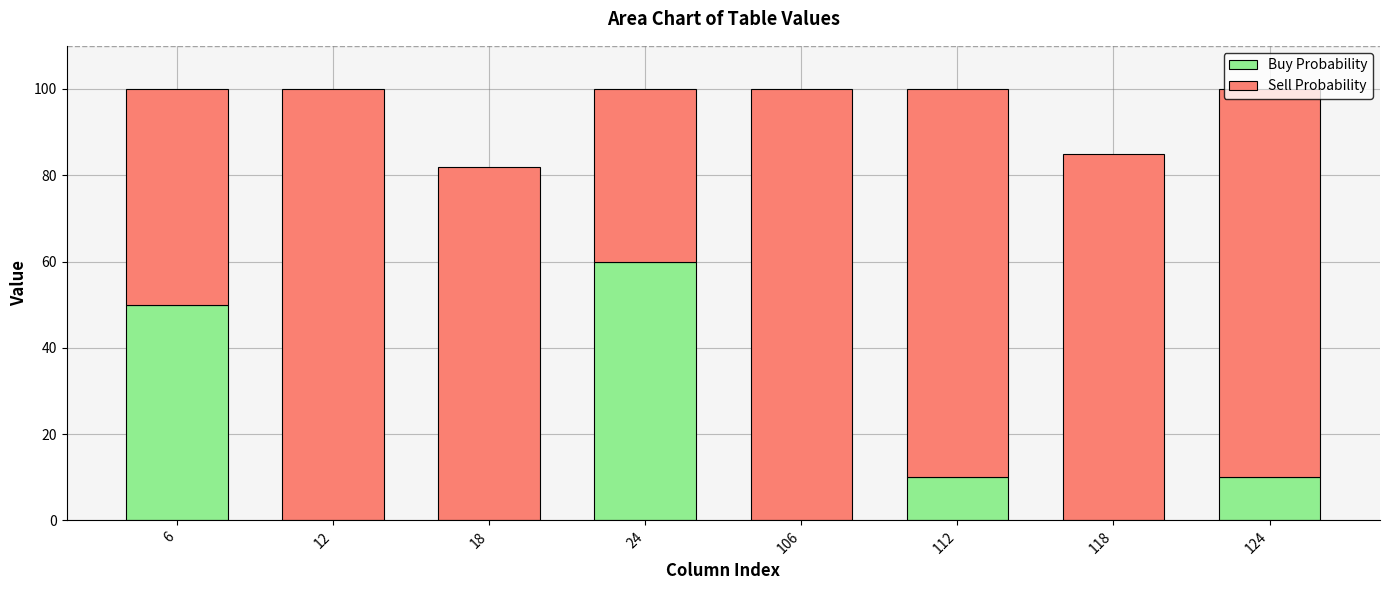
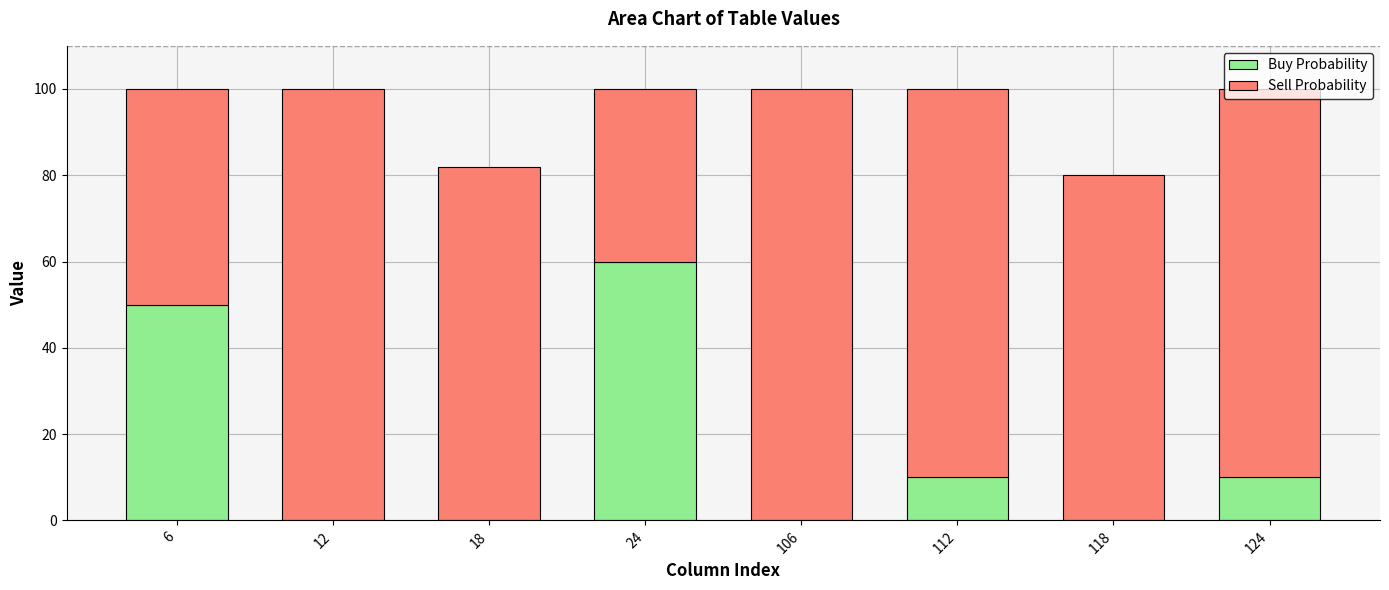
  {
    "Buy Probability": {
      "6": 50,
      "12": 0,
      "18": 0,
      "24": 60,
      "106": 0,
      "112": 10,
      "118": 0,
      "124": 10
    },
    "Sell Probability": {
-     "118": 85
+     "118": 80
    }
  }
